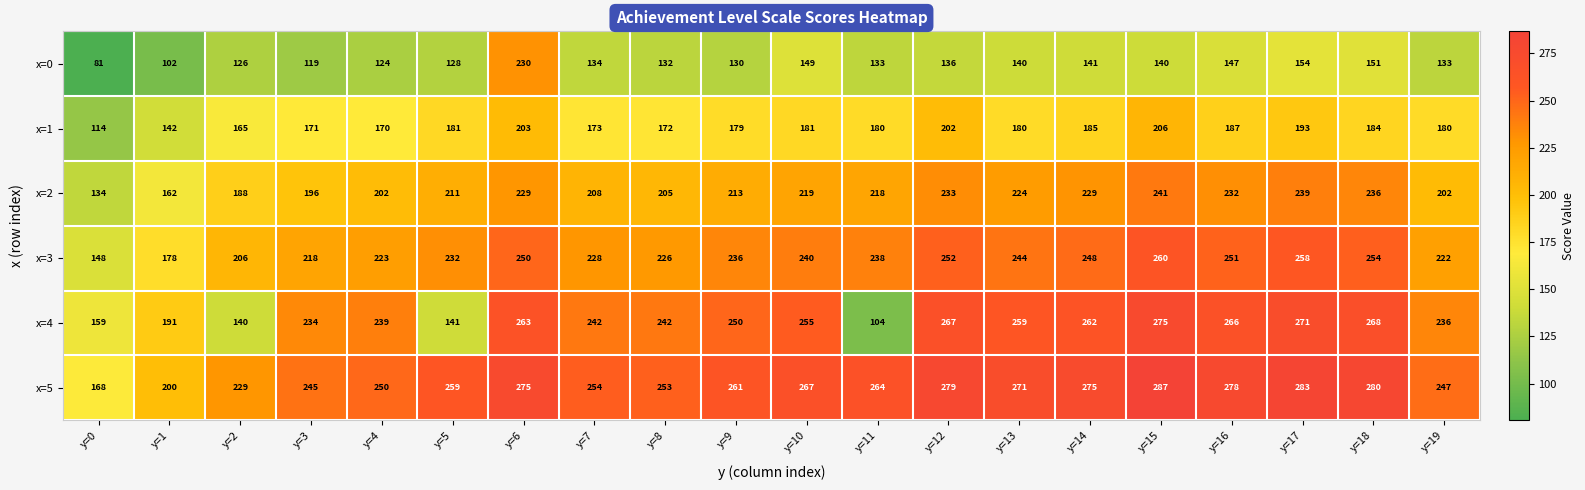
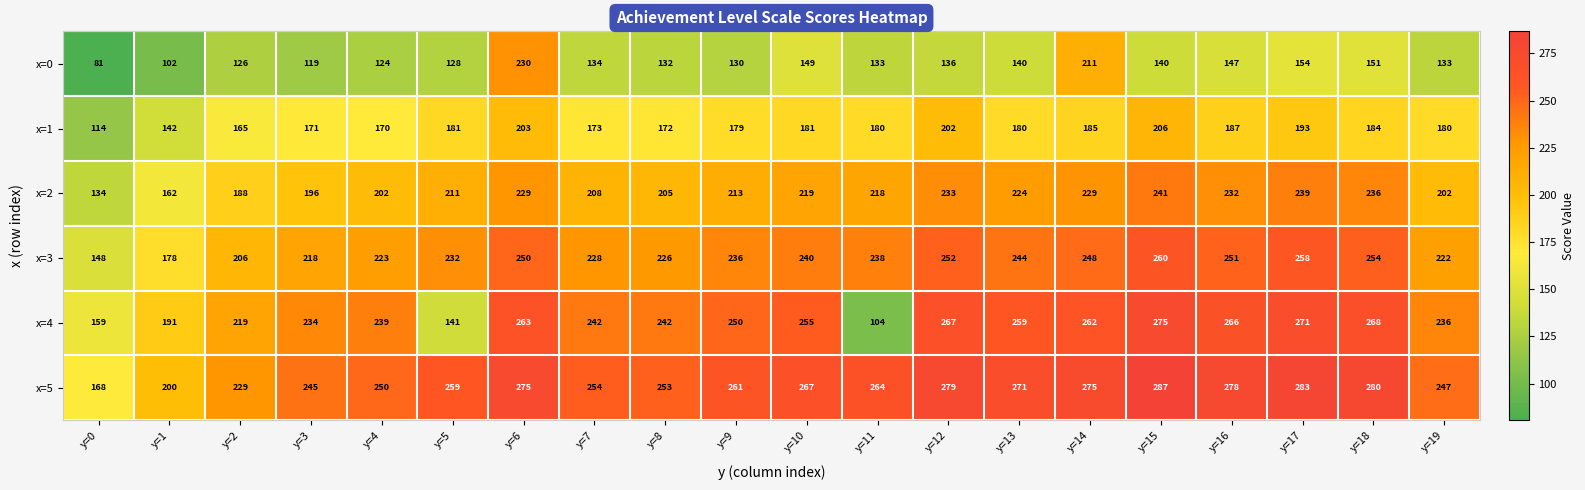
  {
    "x=0": {
      "y=0": 81,
      "y=1": 102,
      "y=2": 126,
      "y=3": 119,
      "y=4": 124,
      "y=5": 128,
      "y=6": 230,
      "y=7": 134,
      "y=8": 132,
      "y=9": 130,
      "y=10": 149,
      "y=11": 133,
      "y=12": 136,
      "y=13": 140,
-     "y=14": 141,
+     "y=14": 211,
      "y=15": 140,
      "y=16": 147,
      "y=17": 154,
      "y=18": 151,
      "y=19": 133
    },
    "x=1": {
      "y=0": 114,
      "y=1": 142,
      "y=2": 165,
      "y=3": 171,
      "y=4": 170,
      "y=5": 181,
      "y=6": 203,
      "y=7": 173,
      "y=8": 172,
      "y=9": 179,
      "y=10": 181,
      "y=11": 180,
      "y=12": 202,
      "y=13": 180,
      "y=14": 185,
      "y=15": 206,
      "y=16": 187,
      "y=17": 193,
      "y=18": 184,
      "y=19": 180
    },
    "x=2": {
      "y=0": 134,
      "y=1": 162,
      "y=2": 188,
      "y=3": 196,
      "y=4": 202,
      "y=5": 211,
      "y=6": 229,
      "y=7": 208,
      "y=8": 205,
      "y=9": 213,
      "y=10": 219,
      "y=11": 218,
      "y=12": 233,
      "y=13": 224,
      "y=14": 229,
      "y=15": 241,
      "y=16": 232,
      "y=17": 239,
      "y=18": 236,
      "y=19": 202
    },
    "x=3": {
      "y=0": 148,
      "y=1": 178,
      "y=2": 206,
      "y=3": 218,
      "y=4": 223,
      "y=5": 232,
      "y=6": 250,
      "y=7": 228,
      "y=8": 226,
      "y=9": 236,
      "y=10": 240,
      "y=11": 238,
      "y=12": 252,
      "y=13": 244,
      "y=14": 248,
      "y=15": 260,
      "y=16": 251,
      "y=17": 258,
      "y=18": 254,
      "y=19": 222
    },
    "x=4": {
      "y=0": 159,
      "y=1": 191,
-     "y=2": 140,
+     "y=2": 219,
      "y=3": 234,
      "y=4": 239,
      "y=5": 141,
      "y=6": 263,
      "y=7": 242,
      "y=8": 242,
      "y=9": 250,
      "y=10": 255,
      "y=11": 104,
      "y=12": 267,
      "y=13": 259,
      "y=14": 262,
      "y=15": 275,
      "y=16": 266,
      "y=17": 271,
      "y=18": 268,
      "y=19": 236
    },
    "x=5": {
      "y=0": 168,
      "y=1": 200,
      "y=2": 229,
      "y=3": 245,
      "y=4": 250,
      "y=5": 259,
      "y=6": 275,
      "y=7": 254,
      "y=8": 253,
      "y=9": 261,
      "y=10": 267,
      "y=11": 264,
      "y=12": 279,
      "y=13": 271,
      "y=14": 275,
      "y=15": 287,
      "y=16": 278,
      "y=17": 283,
      "y=18": 280,
      "y=19": 247
    }
  }
